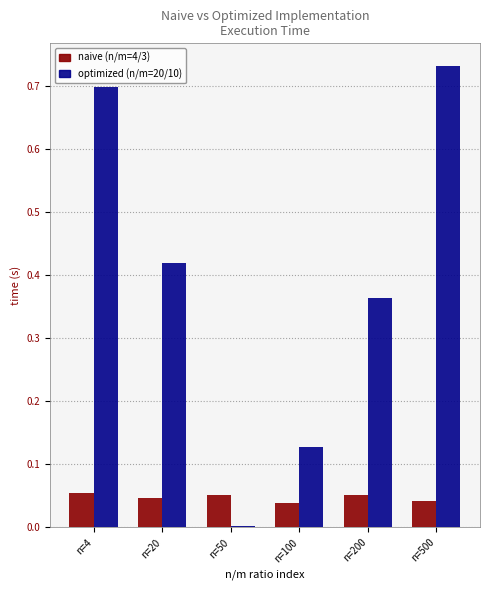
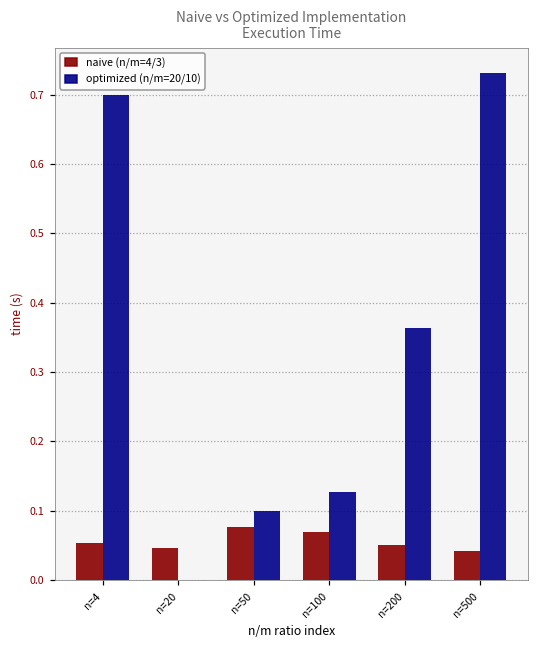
  {
    "naive (n/m=4/3)": {
      "n=4": 0.05,
      "n=20": 0.05,
-     "n=50": 0.05,
-     "n=100": 0.04,
+     "n=50": 0.08,
+     "n=100": 0.07,
      "n=200": 0.05,
      "n=500": 0.04
    },
    "optimized (n/m=20/10)": {
      "n=4": 0.70,
-     "n=20": 0.42,
-     "n=50": 0.00,
+     "n=20": 0.00,
+     "n=50": 0.10,
      "n=100": 0.13,
      "n=200": 0.36,
      "n=500": 0.73
    }
  }
